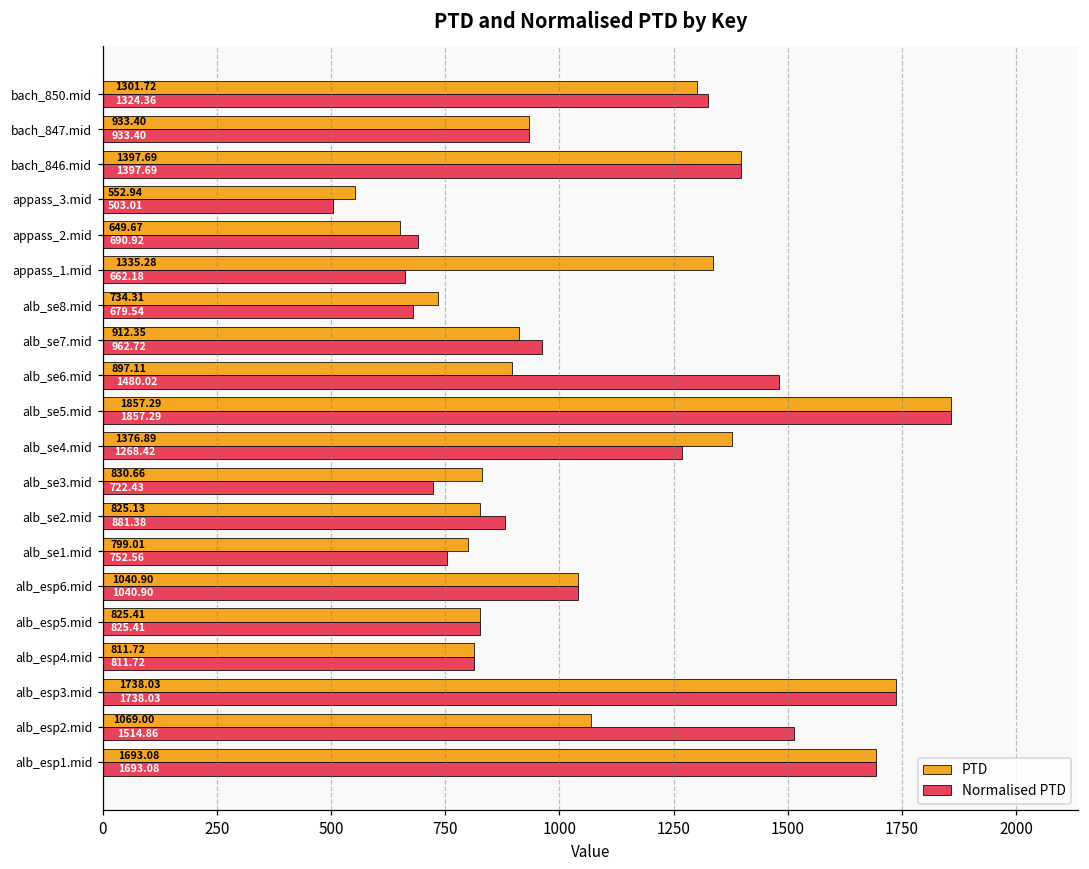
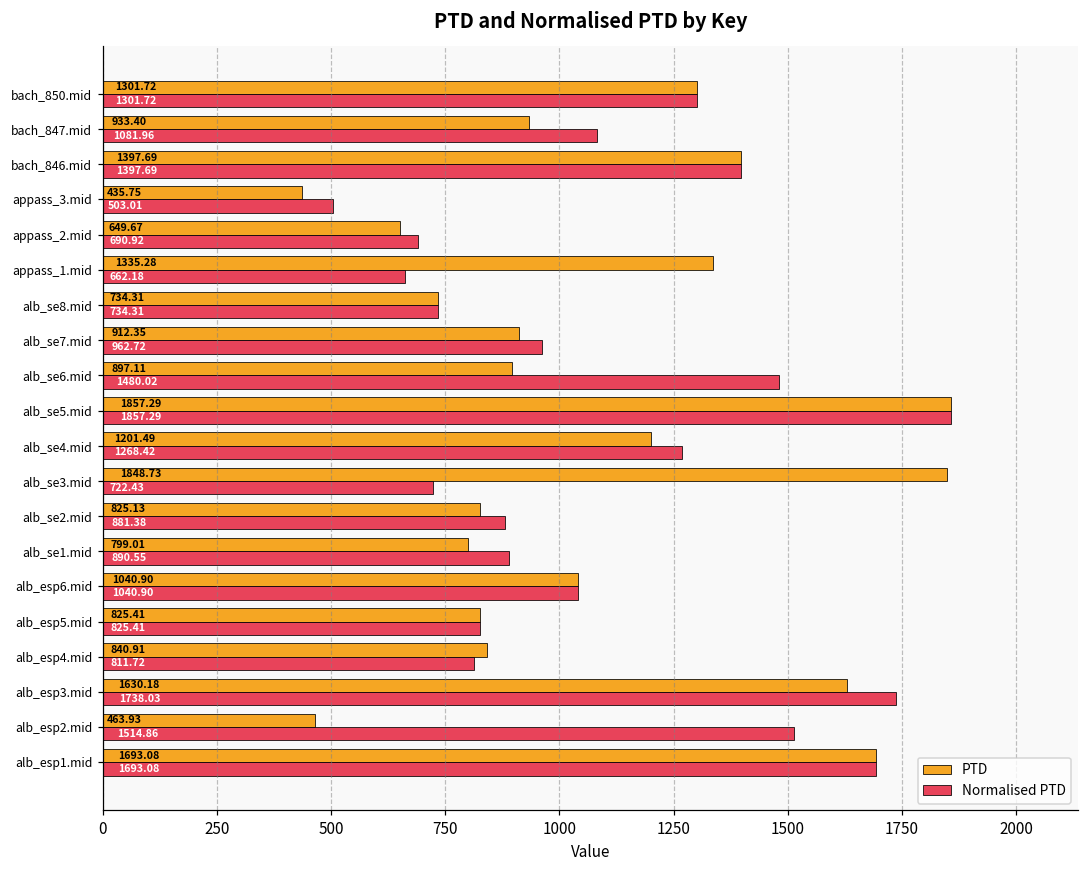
  {
    "PTD": {
      "bach_850.mid": 1301.72,
      "bach_847.mid": 933.40,
      "bach_846.mid": 1397.69,
-     "appass_3.mid": 552.94,
+     "appass_3.mid": 435.75,
      "appass_2.mid": 649.67,
      "appass_1.mid": 1335.28,
      "alb_se8.mid": 734.31,
      "alb_se7.mid": 912.35,
      "alb_se6.mid": 897.11,
      "alb_se5.mid": 1857.29,
-     "alb_se4.mid": 1376.89,
-     "alb_se3.mid": 830.66,
+     "alb_se4.mid": 1201.49,
+     "alb_se3.mid": 1848.73,
      "alb_se2.mid": 825.13,
      "alb_se1.mid": 799.01,
      "alb_esp6.mid": 1040.90,
      "alb_esp5.mid": 825.41,
-     "alb_esp4.mid": 811.72,
-     "alb_esp3.mid": 1738.03,
-     "alb_esp2.mid": 1069.00,
+     "alb_esp4.mid": 840.91,
+     "alb_esp3.mid": 1630.18,
+     "alb_esp2.mid": 463.93,
      "alb_esp1.mid": 1693.08
    },
    "Normalised PTD": {
-     "bach_850.mid": 1324.36,
-     "bach_847.mid": 933.40,
+     "bach_850.mid": 1301.72,
+     "bach_847.mid": 1081.96,
      "bach_846.mid": 1397.69,
      "appass_3.mid": 503.01,
      "appass_2.mid": 690.92,
      "appass_1.mid": 662.18,
-     "alb_se8.mid": 679.54,
+     "alb_se8.mid": 734.31,
      "alb_se7.mid": 962.72,
      "alb_se6.mid": 1480.02,
      "alb_se5.mid": 1857.29,
      "alb_se4.mid": 1268.42,
      "alb_se3.mid": 722.43,
      "alb_se2.mid": 881.38,
-     "alb_se1.mid": 752.56,
+     "alb_se1.mid": 890.55,
      "alb_esp6.mid": 1040.90,
      "alb_esp5.mid": 825.41,
      "alb_esp4.mid": 811.72,
      "alb_esp3.mid": 1738.03,
      "alb_esp2.mid": 1514.86,
      "alb_esp1.mid": 1693.08
    }
  }
